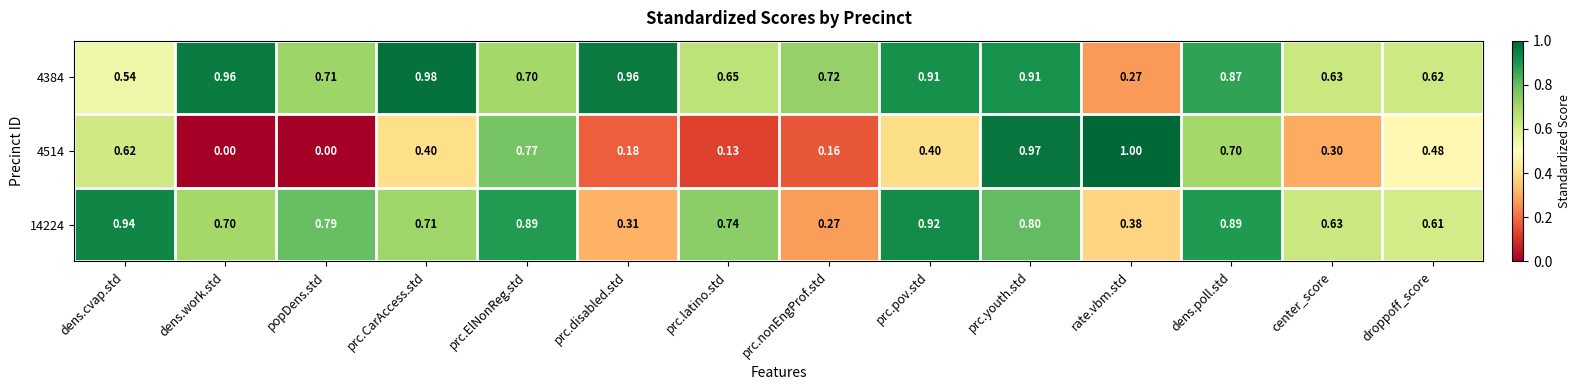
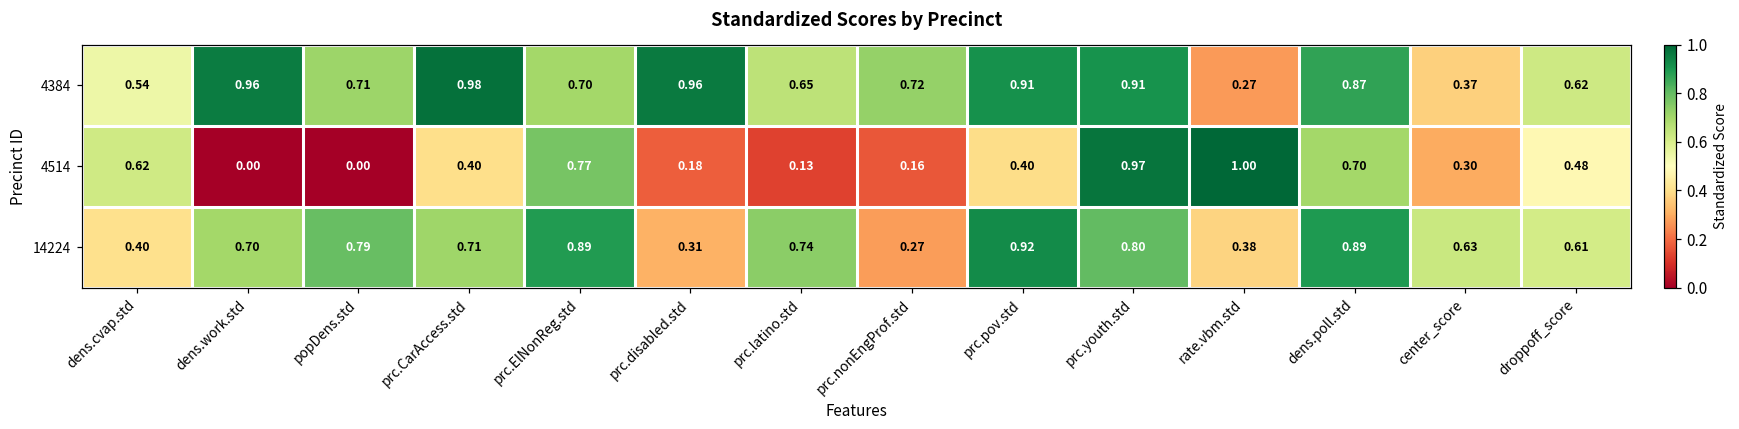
  {
    "4384": {
      "dens.cvap.std": 0.54,
      "dens.work.std": 0.96,
      "popDens.std": 0.71,
      "prc.CarAccess.std": 0.98,
      "prc.ElNonReg.std": 0.70,
      "prc.disabled.std": 0.96,
      "prc.latino.std": 0.65,
      "prc.nonEngProf.std": 0.72,
      "prc.pov.std": 0.91,
      "prc.youth.std": 0.91,
      "rate.vbm.std": 0.27,
      "dens.poll.std": 0.87,
-     "center_score": 0.63,
+     "center_score": 0.37,
      "droppoff_score": 0.62
    },
    "4514": {
      "dens.cvap.std": 0.62,
      "dens.work.std": 0.00,
      "popDens.std": 0.00,
      "prc.CarAccess.std": 0.40,
      "prc.ElNonReg.std": 0.77,
      "prc.disabled.std": 0.18,
      "prc.latino.std": 0.13,
      "prc.nonEngProf.std": 0.16,
      "prc.pov.std": 0.40,
      "prc.youth.std": 0.97,
      "rate.vbm.std": 1.00,
      "dens.poll.std": 0.70,
      "center_score": 0.30,
      "droppoff_score": 0.48
    },
    "14224": {
-     "dens.cvap.std": 0.94,
+     "dens.cvap.std": 0.40,
      "dens.work.std": 0.70,
      "popDens.std": 0.79,
      "prc.CarAccess.std": 0.71,
      "prc.ElNonReg.std": 0.89,
      "prc.disabled.std": 0.31,
      "prc.latino.std": 0.74,
      "prc.nonEngProf.std": 0.27,
      "prc.pov.std": 0.92,
      "prc.youth.std": 0.80,
      "rate.vbm.std": 0.38,
      "dens.poll.std": 0.89,
      "center_score": 0.63,
      "droppoff_score": 0.61
    }
  }
